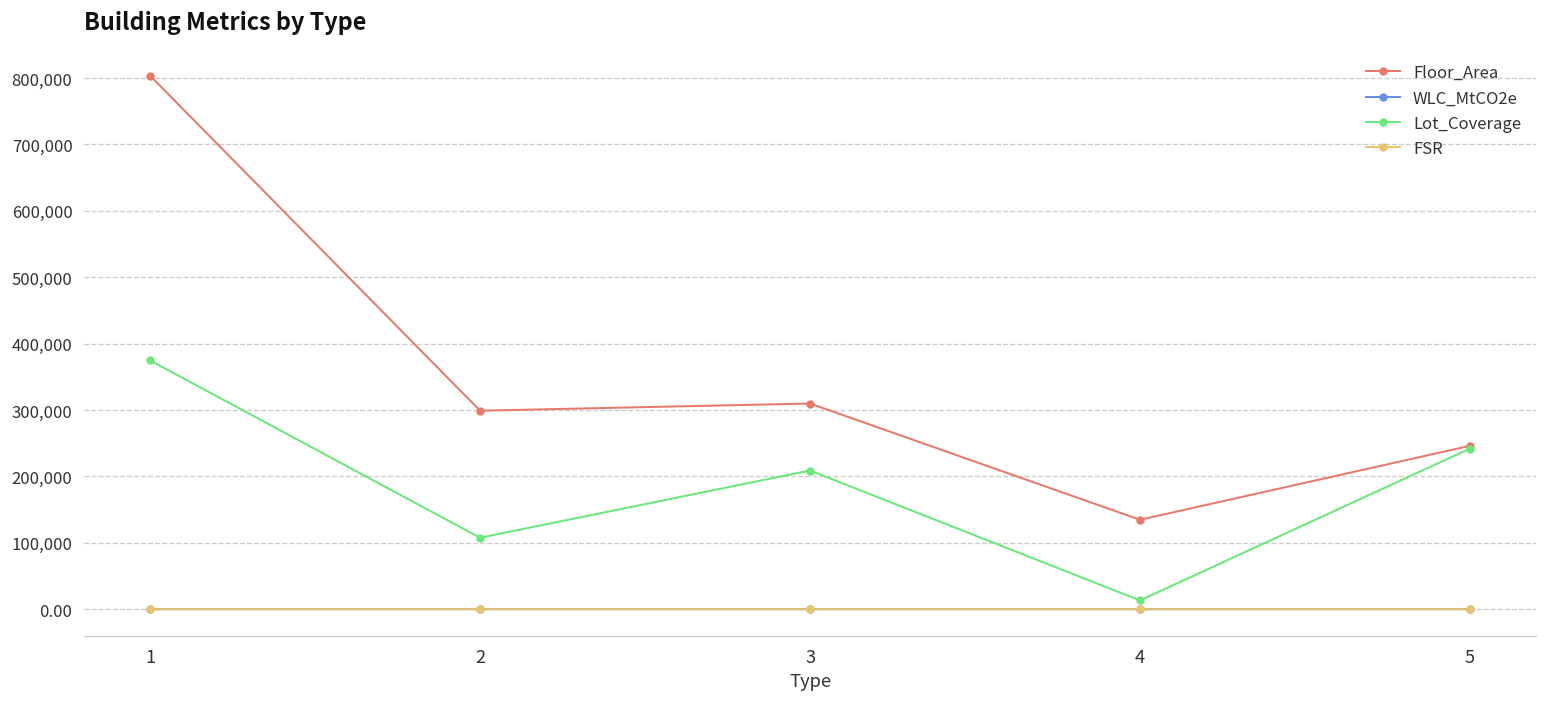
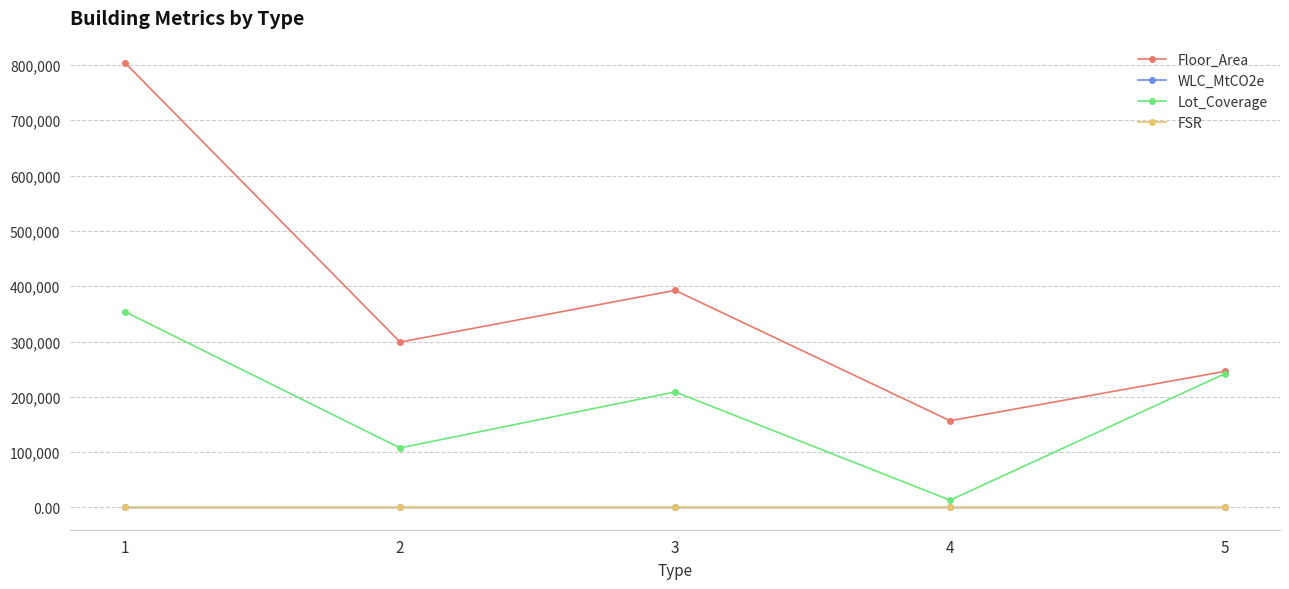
  {
    "Floor_Area": {
      "1": "800,000",
      "2": "300,000",
-     "3": "310,000",
-     "4": "130,000"
+     "3": "390,000",
+     "4": "160,000"
    },
    "FSR": {
      "1": "0",
      "2": "0",
      "3": "0",
      "4": "0",
      "5": "0"
    },
    "Lot_Coverage": {
-     "1": "370,000",
+     "1": "350,000",
      "2": "110,000",
      "3": "210,000",
      "4": "10,000"
    }
  }
